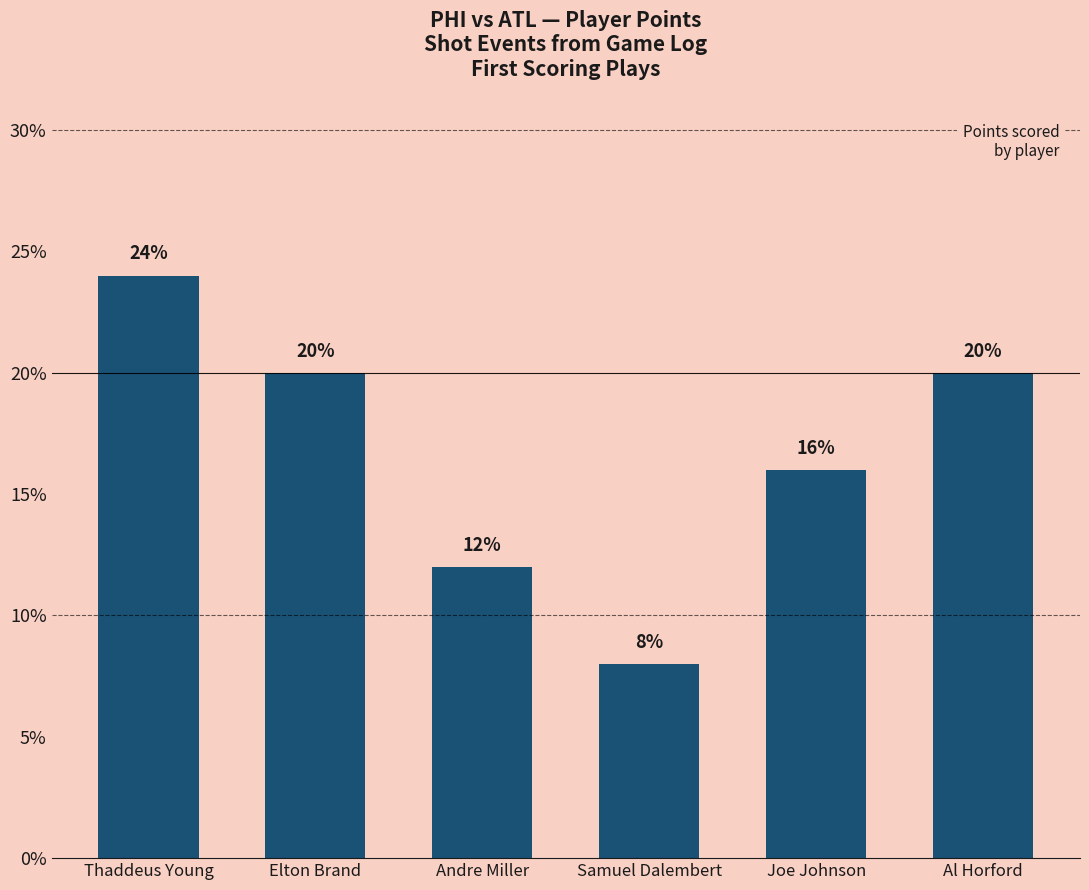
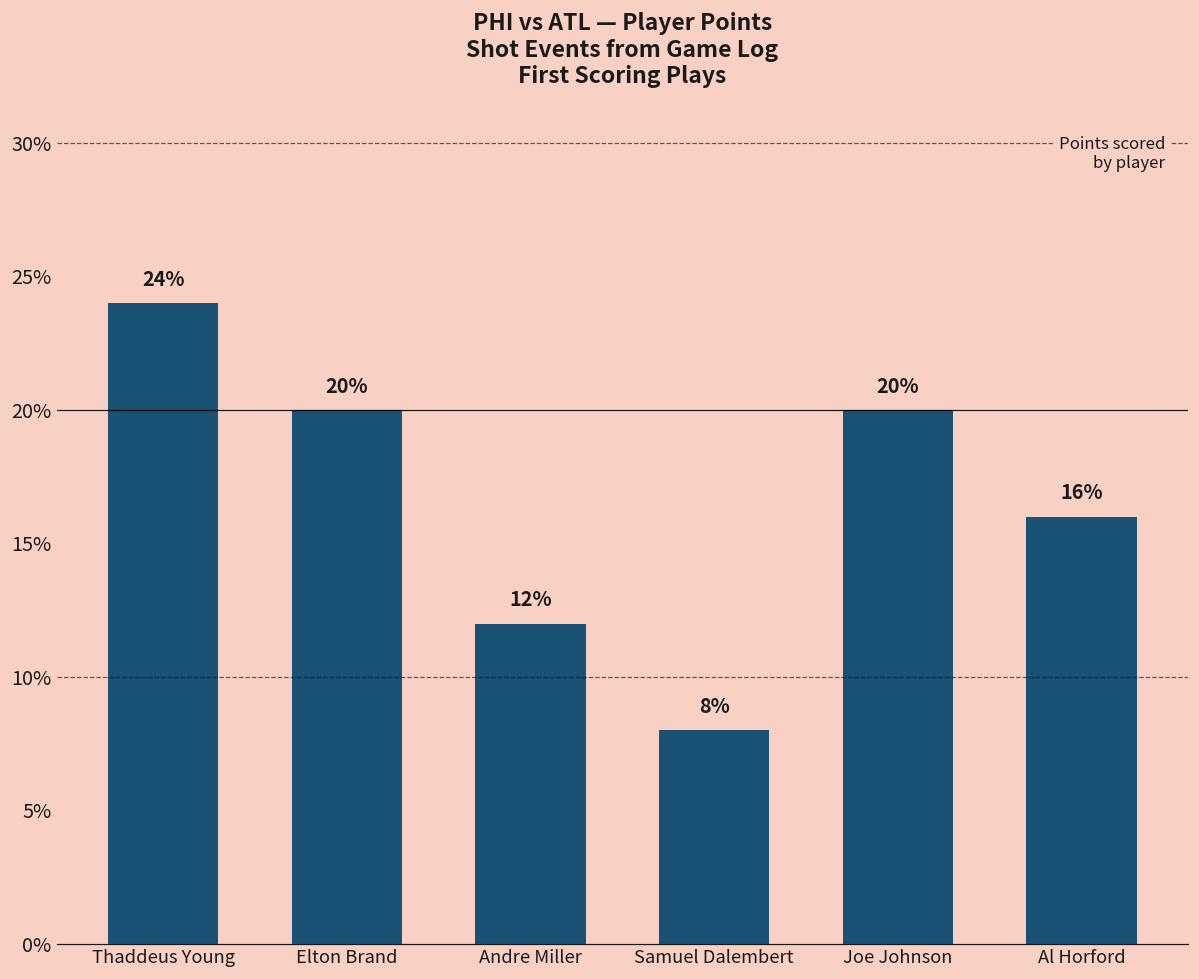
  {
    "Thaddeus Young": "24%",
    "Elton Brand": "20%",
    "Andre Miller": "12%",
    "Samuel Dalembert": "8%",
-   "Joe Johnson": "16%",
-   "Al Horford": "20%"
+   "Joe Johnson": "20%",
+   "Al Horford": "16%"
  }
